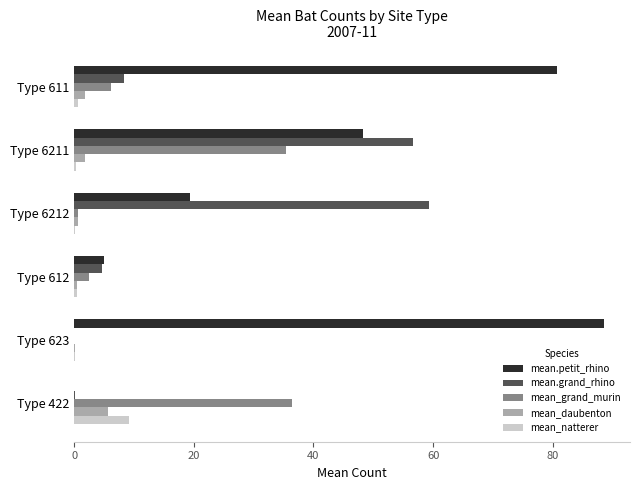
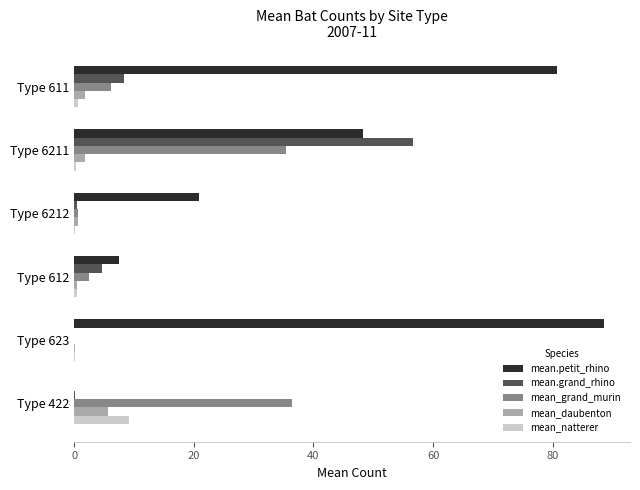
  {
    "mean.petit_rhino": {
      "Type 611": 81,
      "Type 6211": 48,
-     "Type 6212": 19,
-     "Type 612": 5,
+     "Type 6212": 21,
+     "Type 612": 8,
      "Type 623": 89,
      "Type 422": 0
    },
    "mean.grand_rhino": {
      "Type 611": 8,
      "Type 6211": 57,
-     "Type 6212": 59,
+     "Type 6212": 1,
      "Type 612": 5,
      "Type 623": 0
    }
  }
